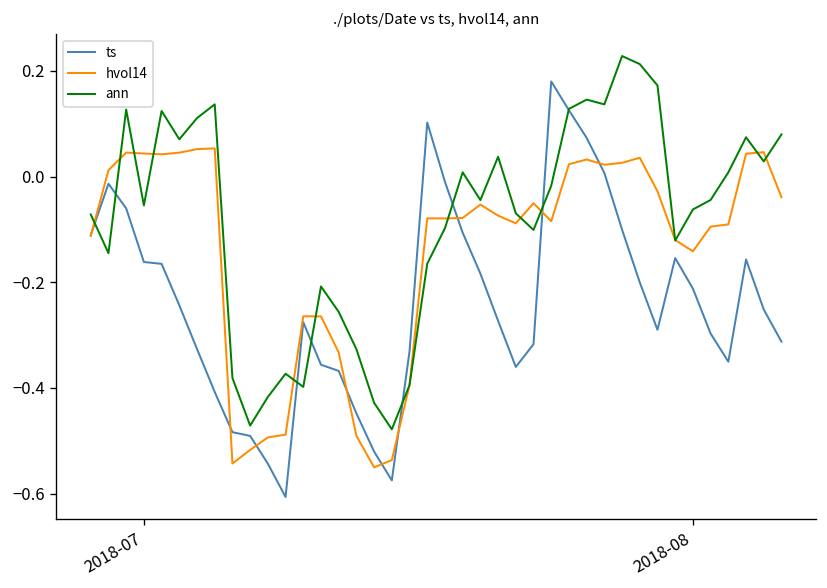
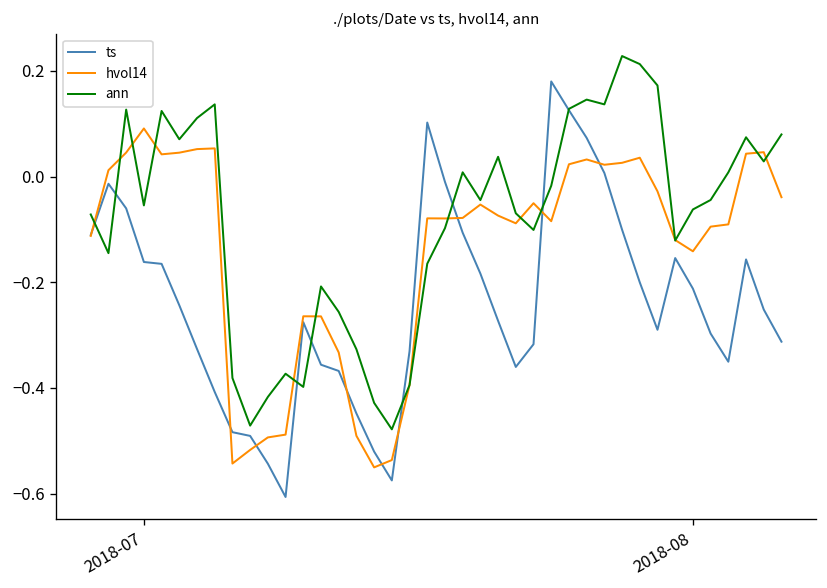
  {
    "ts": {
      "2018-07": -0.16,
      "2018-08": -0.21
    },
    "hvol14": {
-     "2018-07": 0.04,
+     "2018-07": 0.09,
      "2018-08": -0.14
    },
    "ann": {
      "2018-07": -0.05,
      "2018-08": -0.06
    }
  }
